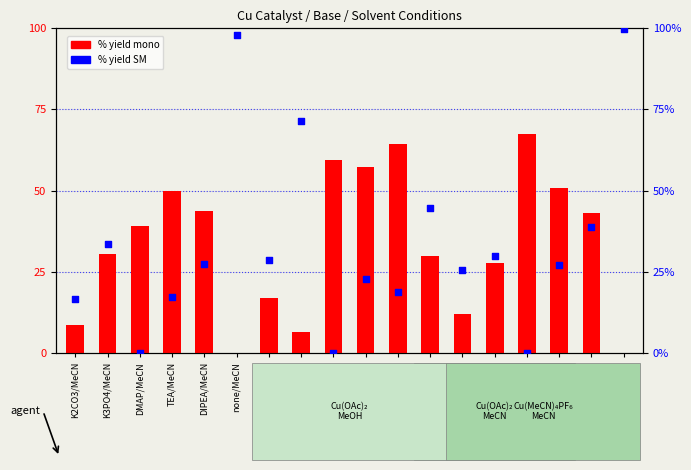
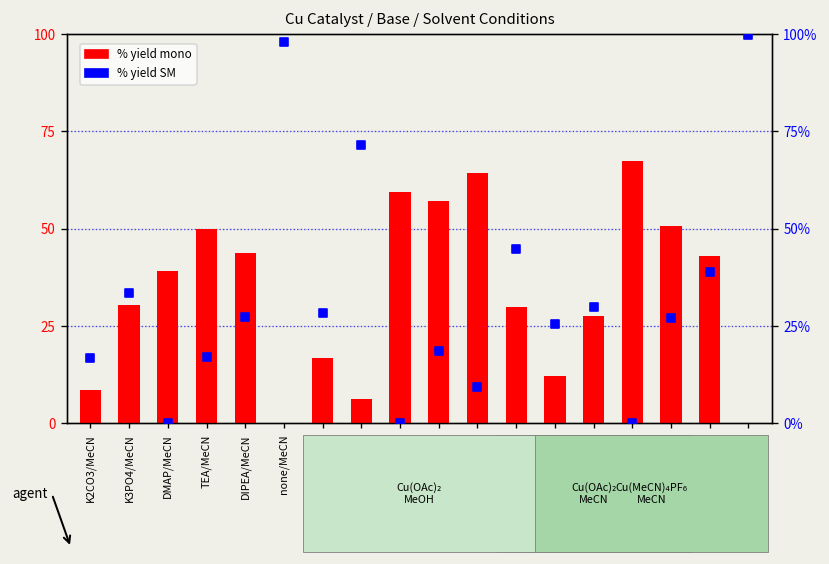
  {
    "% yield mono": {
      "K2CO3/MeCN": "9",
      "K3PO4/MeCN": "30",
      "DMAP/MeCN": "39",
      "TEA/MeCN": "50",
      "DIPEA/MeCN": "44",
      "none/MeCN": "0",
      "K2CO3/MeOH": "17",
      "K3PO4/MeOH": "6",
      "DMAP/MeOH": "59",
      "TEA/MeOH": "57",
      "DIPEA/MeOH": "64",
      "none/MeOH": "30",
      "K2CO3/MeCN*": "12",
      "K3PO4/MeCN*": "28",
      "DMAP/MeCN*": "67",
      "TEA/MeCN*": "51",
      "DIPEA/MeCN*": "43",
      "none/MeCN*": "0"
    },
    "% yield SM": {
-     "TEA/MeOH": "23%",
-     "DIPEA/MeOH": "19%"
+     "TEA/MeOH": "19%",
+     "DIPEA/MeOH": "9%"
    }
  }
